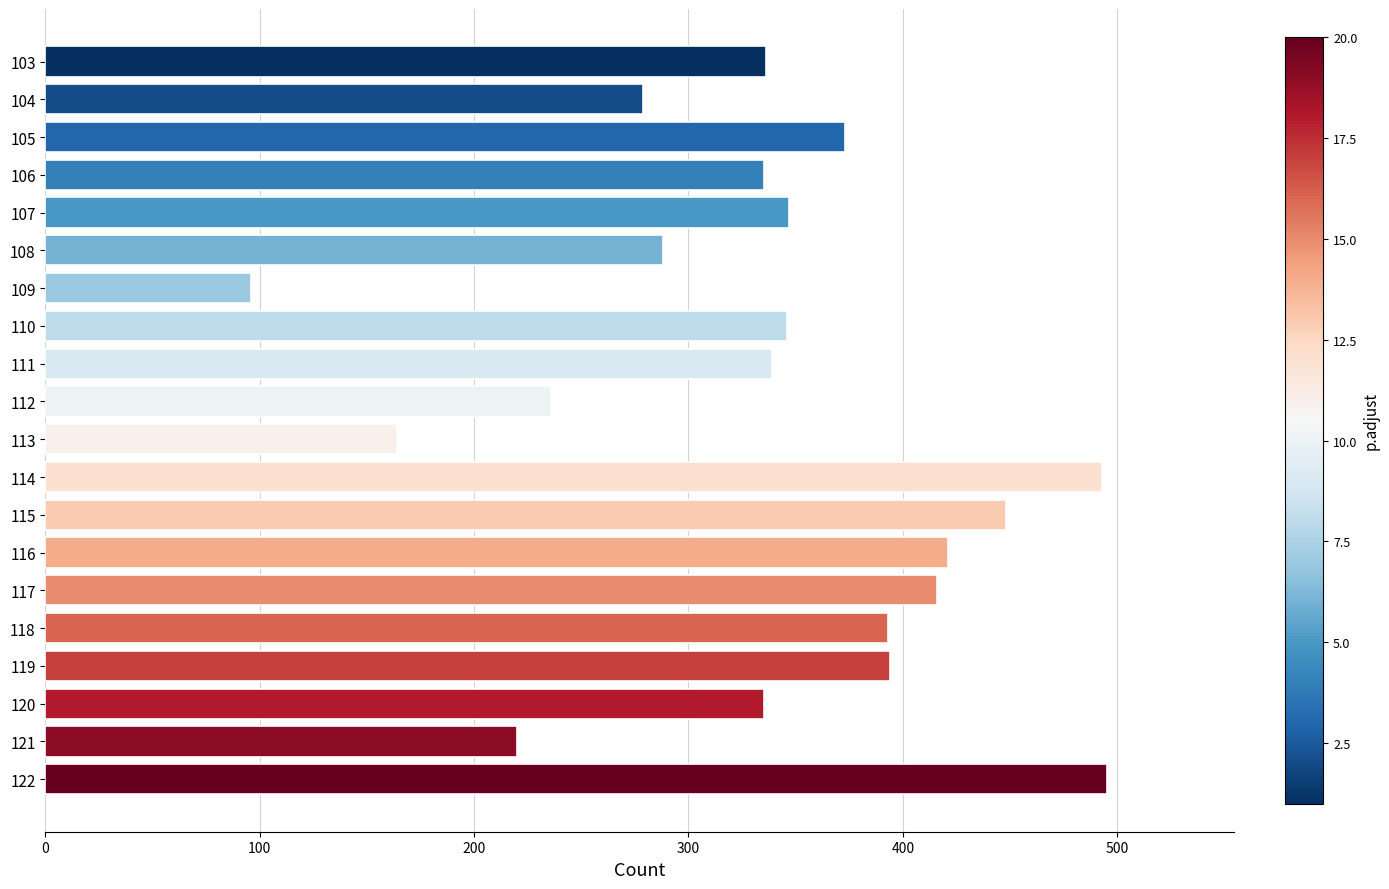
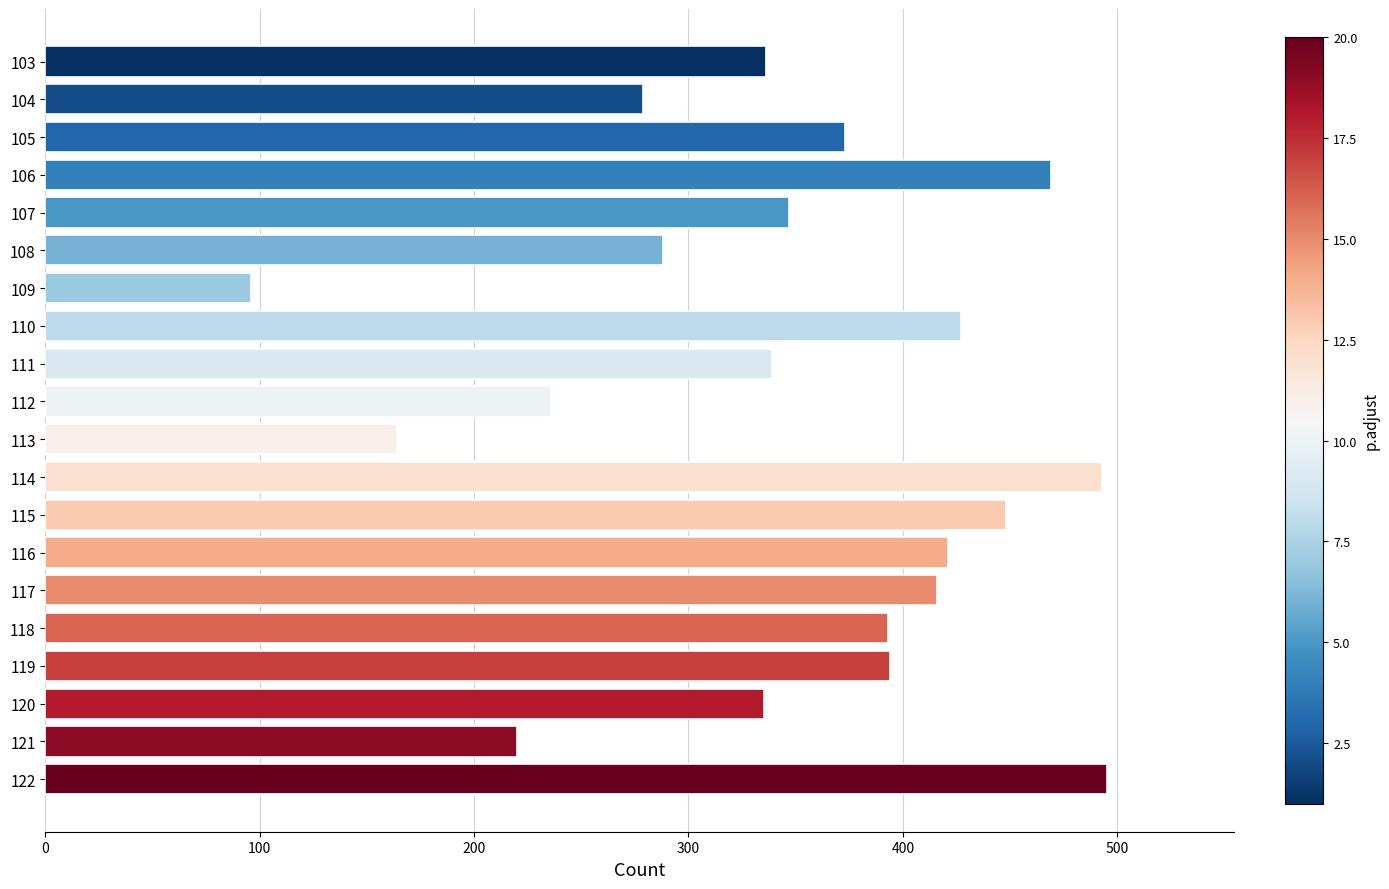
  {
    "103": 336,
    "104": 279,
    "105": 373,
-   "106": 335,
+   "106": 469,
    "107": 347,
    "108": 288,
    "109": 96,
-   "110": 346,
+   "110": 427,
    "111": 339,
    "112": 236,
    "113": 164,
    "114": 493,
    "115": 448,
    "116": 421,
    "117": 416,
    "118": 393,
    "119": 394,
    "120": 335,
    "121": 220,
    "122": 495
  }
